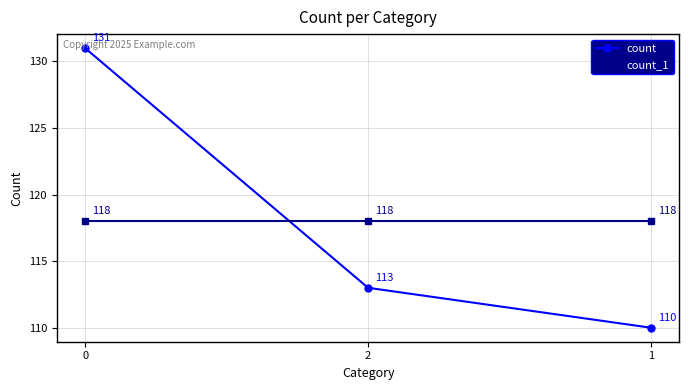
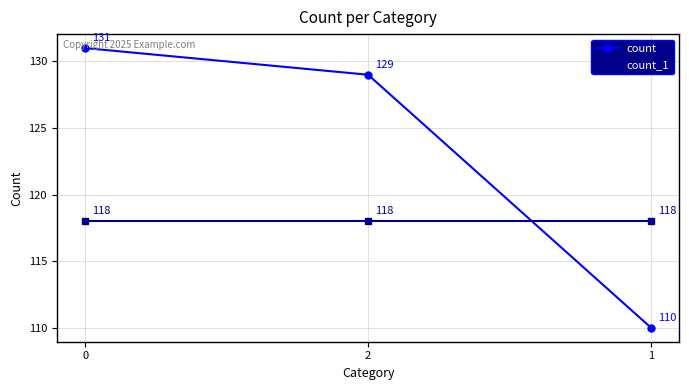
  {
    "count": {
-     "2": 113,
+     "2": 129,
      "1": 110
    },
    "count_1": {
      "0": 118,
      "2": 118,
      "1": 118
    }
  }
